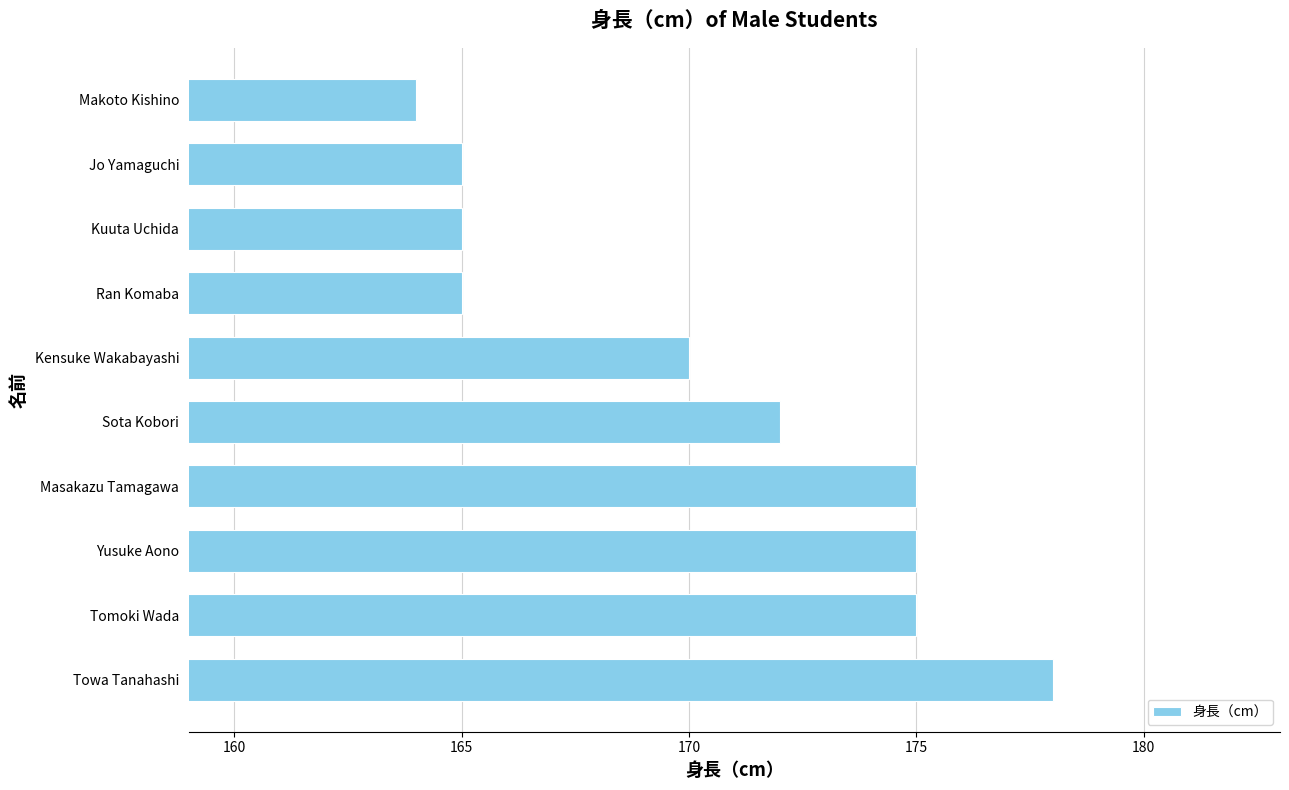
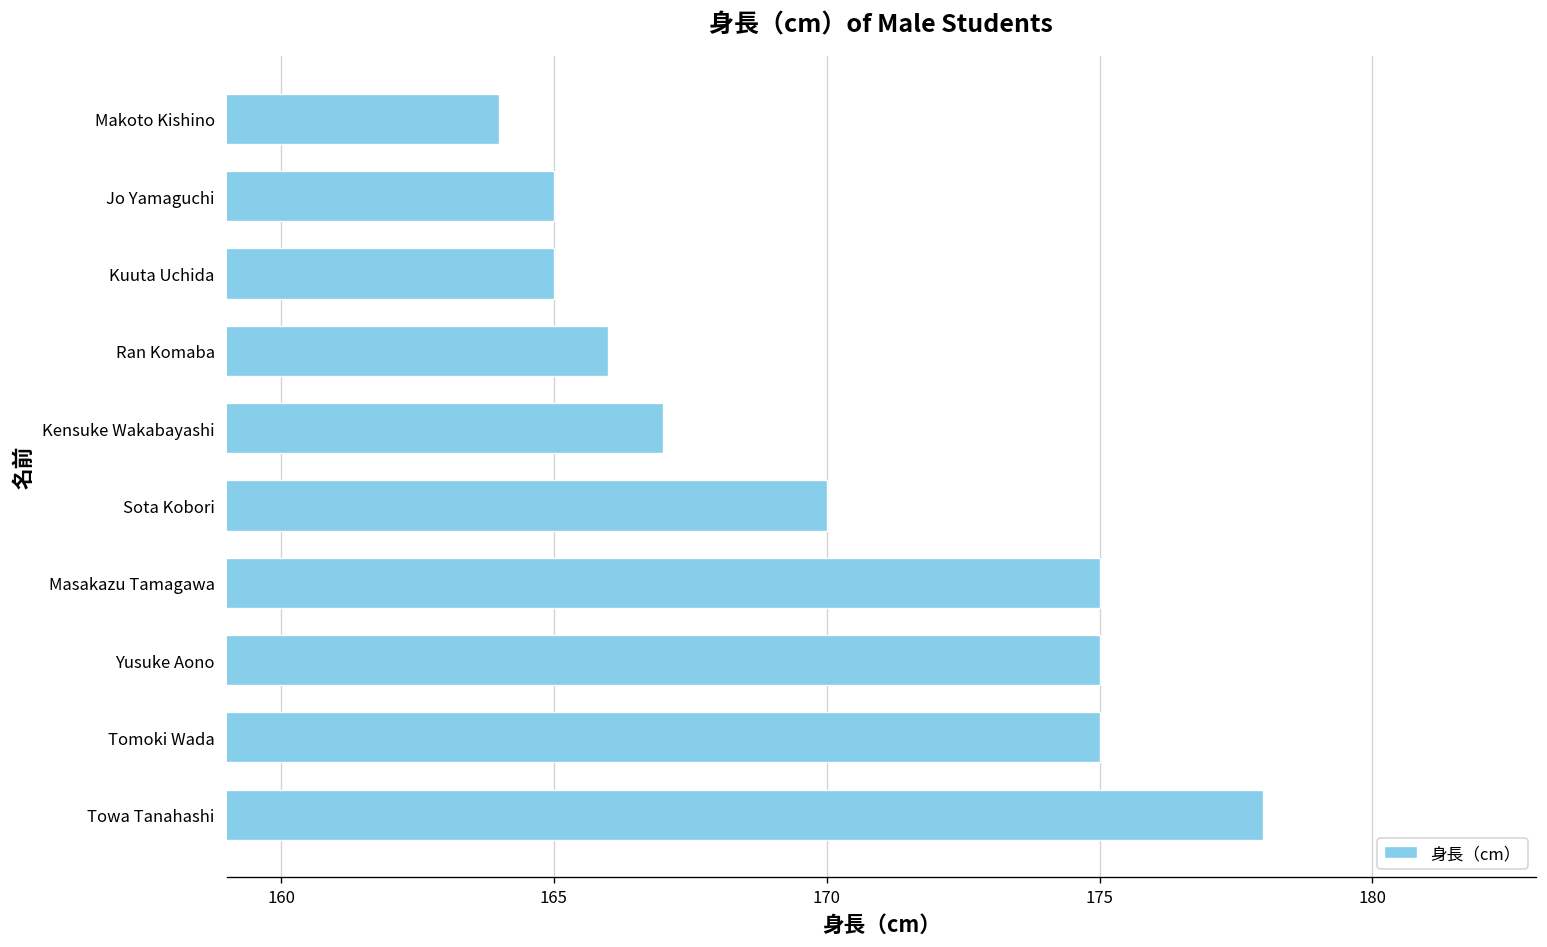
  {
    "Makoto Kishino": 164,
    "Jo Yamaguchi": 165,
    "Kuuta Uchida": 165,
-   "Ran Komaba": 165,
-   "Kensuke Wakabayashi": 170,
-   "Sota Kobori": 172,
+   "Ran Komaba": 166,
+   "Kensuke Wakabayashi": 167,
+   "Sota Kobori": 170,
    "Masakazu Tamagawa": 175,
    "Yusuke Aono": 175,
    "Tomoki Wada": 175,
    "Towa Tanahashi": 178
  }
